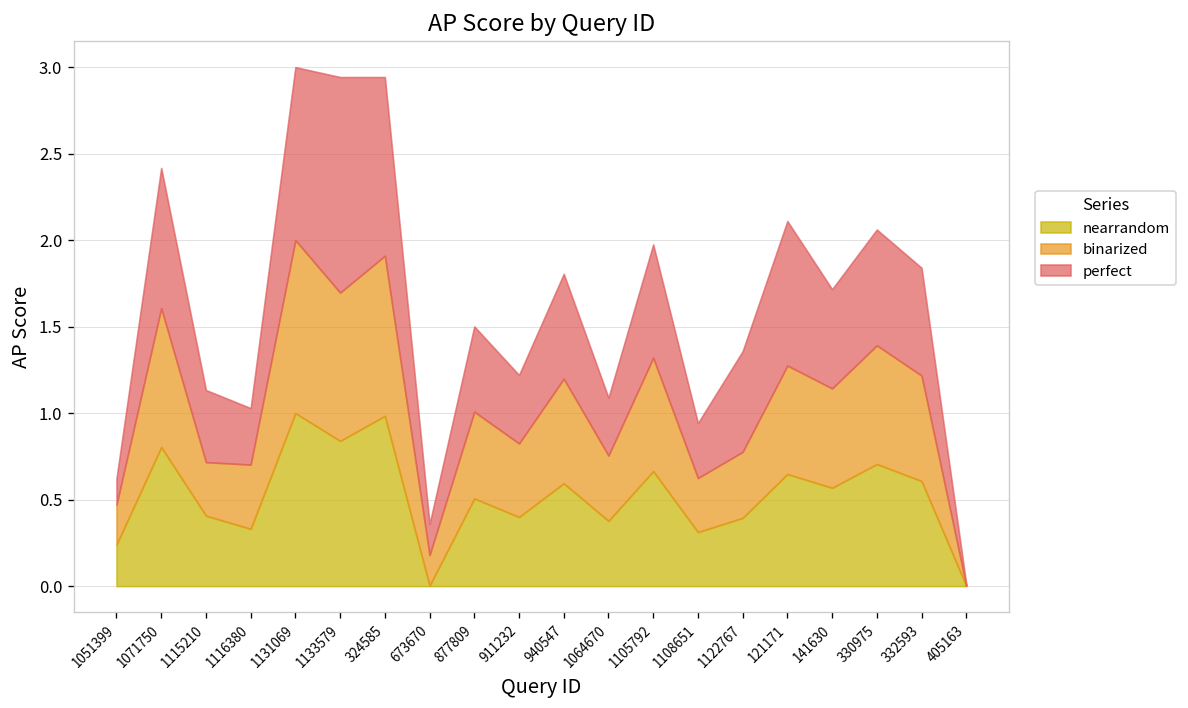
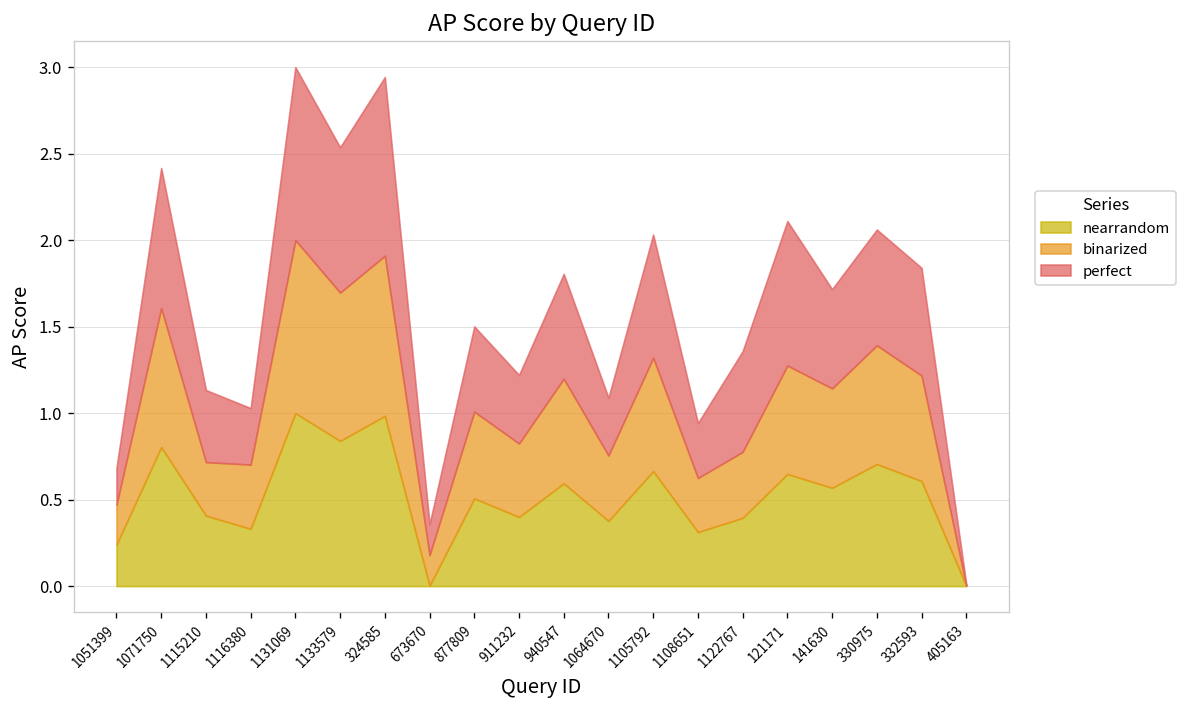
  {
    "perfect": {
-     "1051399": 0.15,
+     "1051399": 0.21,
      "1071750": 0.81,
      "1115210": 0.42,
      "1116380": 0.33,
      "1131069": 1.00,
-     "1133579": 1.25,
+     "1133579": 0.84,
      "324585": 1.03,
      "673670": 0.18,
      "877809": 0.49,
      "911232": 0.40,
      "940547": 0.61,
      "1064670": 0.33,
-     "1105792": 0.66,
+     "1105792": 0.71,
      "1108651": 0.32,
      "1122767": 0.58,
      "121171": 0.84,
      "141630": 0.57,
      "330975": 0.67,
      "332593": 0.62
    }
  }
